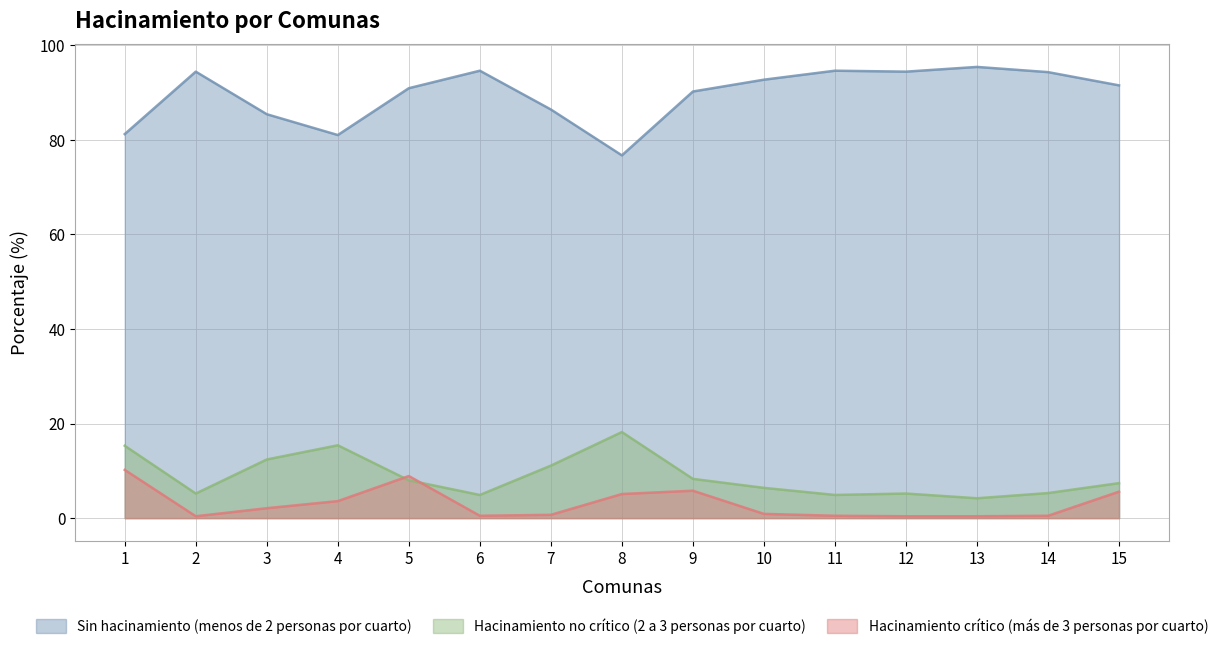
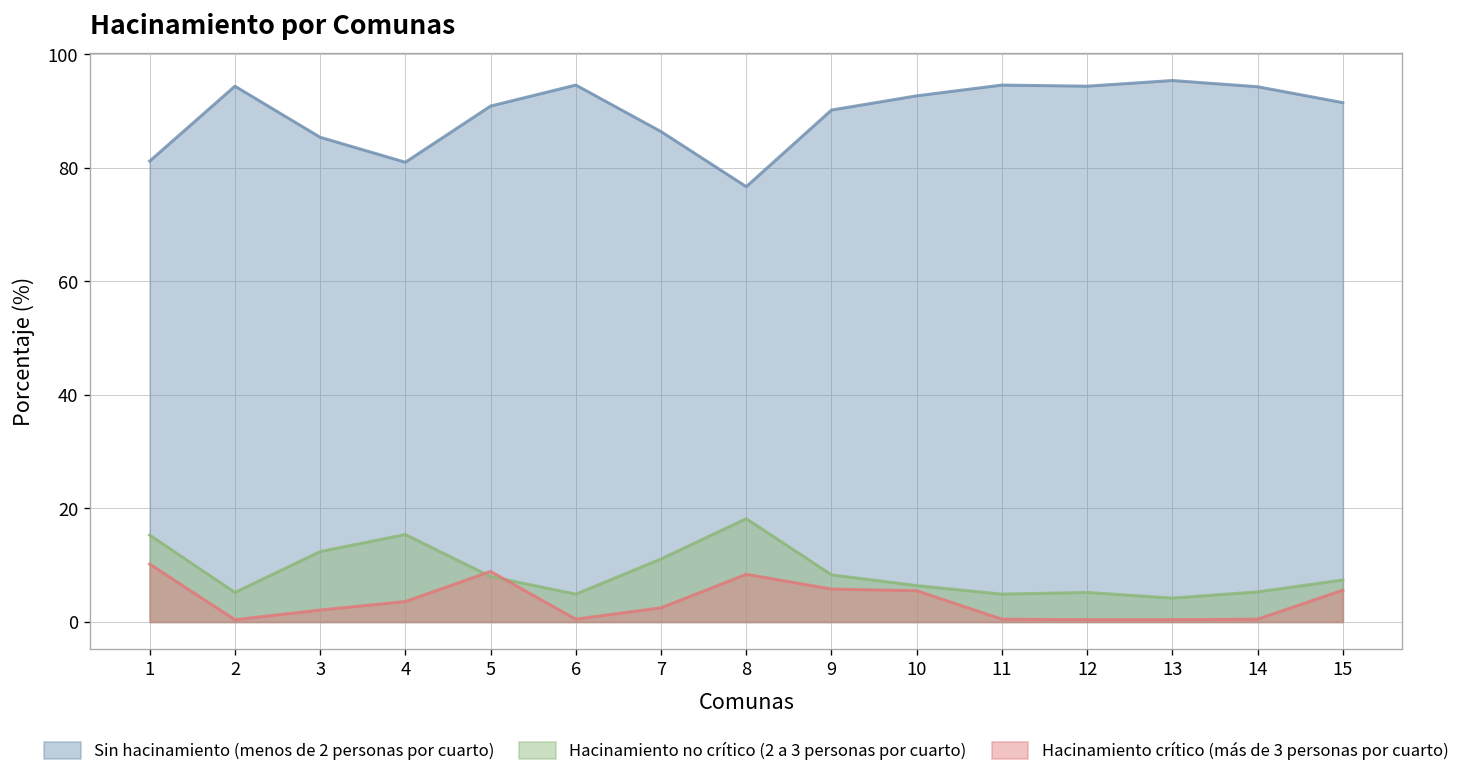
  {
    "Hacinamiento crítico (más de 3 personas por cuarto)": {
      "1": 10,
      "2": 0,
      "3": 2,
      "4": 4,
      "5": 9,
      "6": 1,
-     "7": 1,
-     "8": 5,
+     "7": 3,
+     "8": 8,
      "9": 6,
-     "10": 1,
+     "10": 6,
      "11": 1,
      "12": 0,
      "13": 0,
      "14": 1,
      "15": 6
    }
  }
